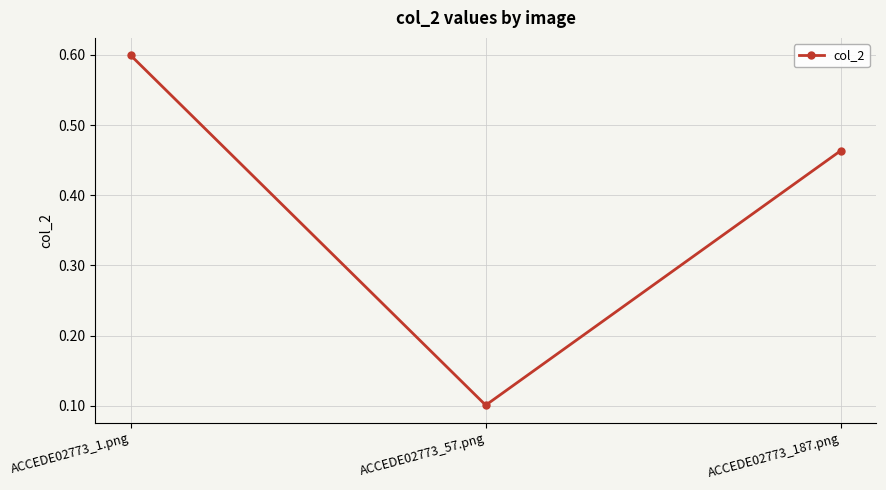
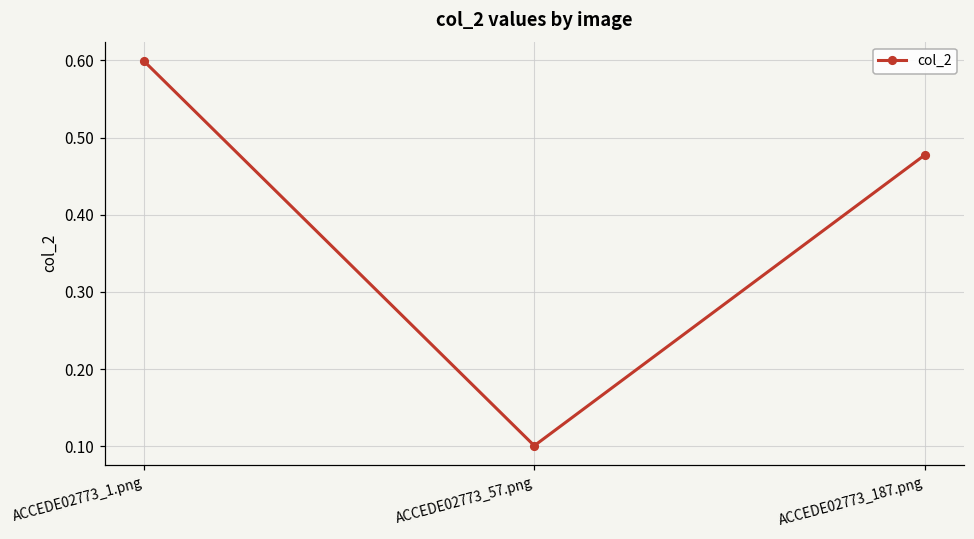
  {
    "ACCEDE02773_1.png": 0.60,
    "ACCEDE02773_57.png": 0.10,
-   "ACCEDE02773_187.png": 0.46
+   "ACCEDE02773_187.png": 0.48
  }
